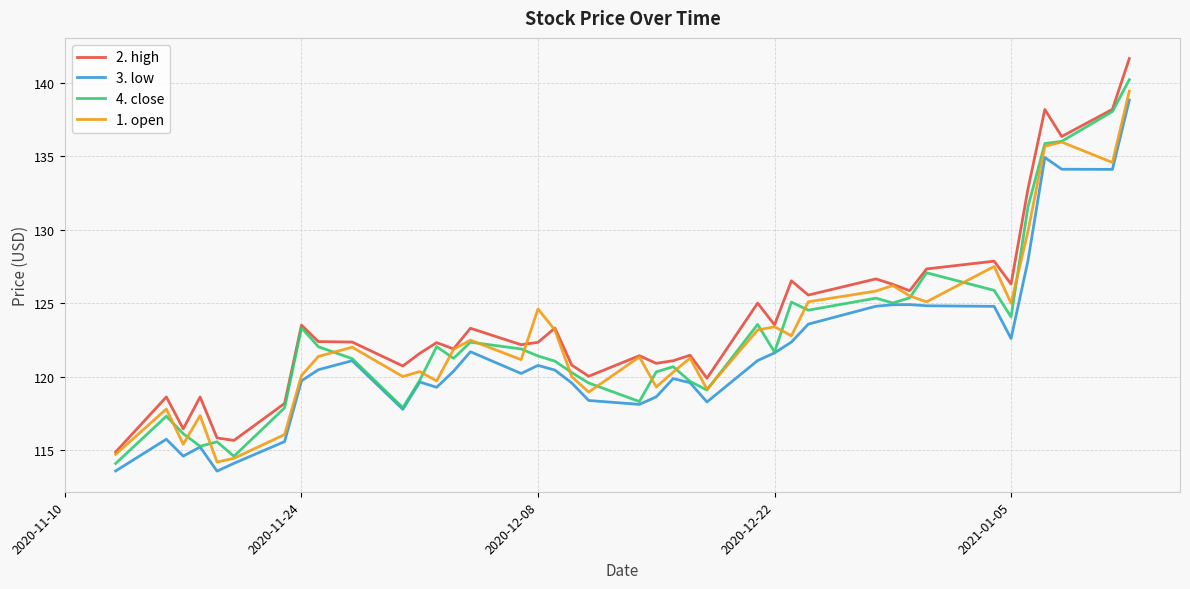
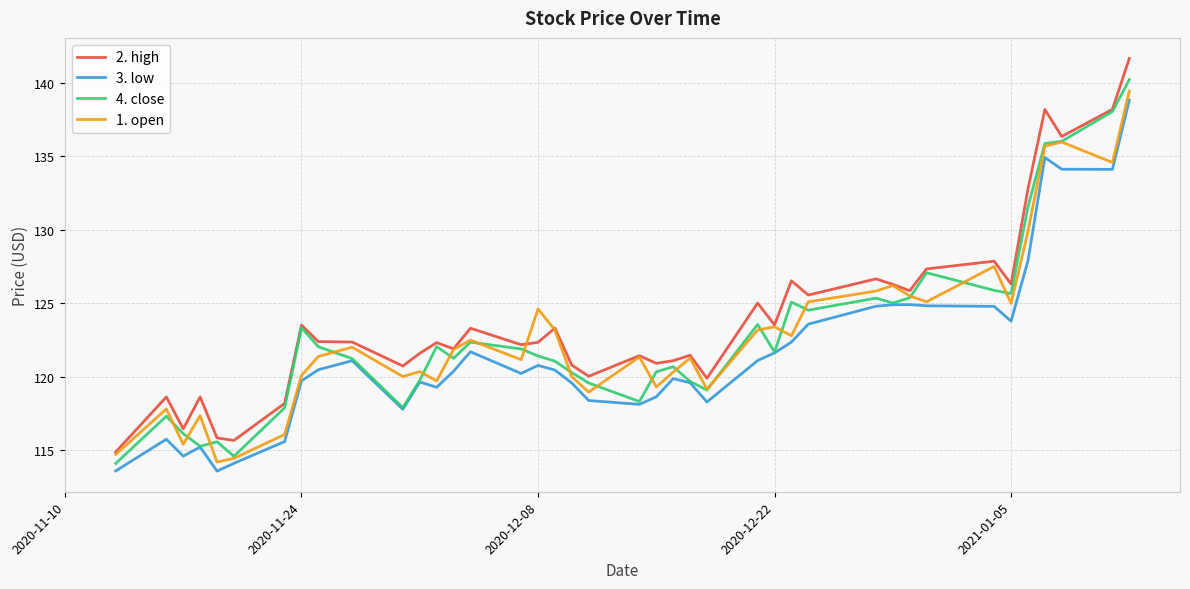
  {
    "2. high": {
      "2020-11-24": 123.5,
      "2020-12-08": 122.3,
      "2021-01-05": 126.3
    },
    "3. low": {
      "2020-11-24": 119.7,
      "2020-12-08": 120.8,
-     "2021-01-05": 122.6
+     "2021-01-05": 123.8
    },
    "4. close": {
      "2020-11-24": 123.3,
      "2020-12-08": 121.4,
-     "2021-01-05": 124.1
+     "2021-01-05": 125.7
    },
    "1. open": {
      "2020-11-24": 120.1,
      "2020-12-08": 124.6,
      "2021-01-05": 125.0
    }
  }
